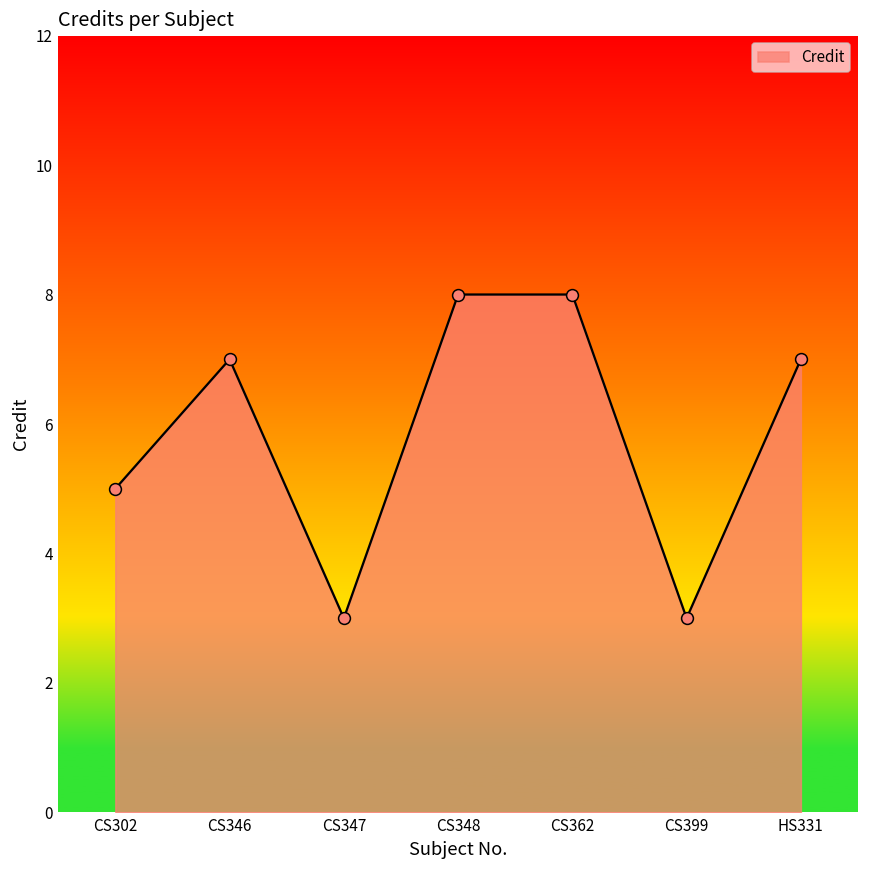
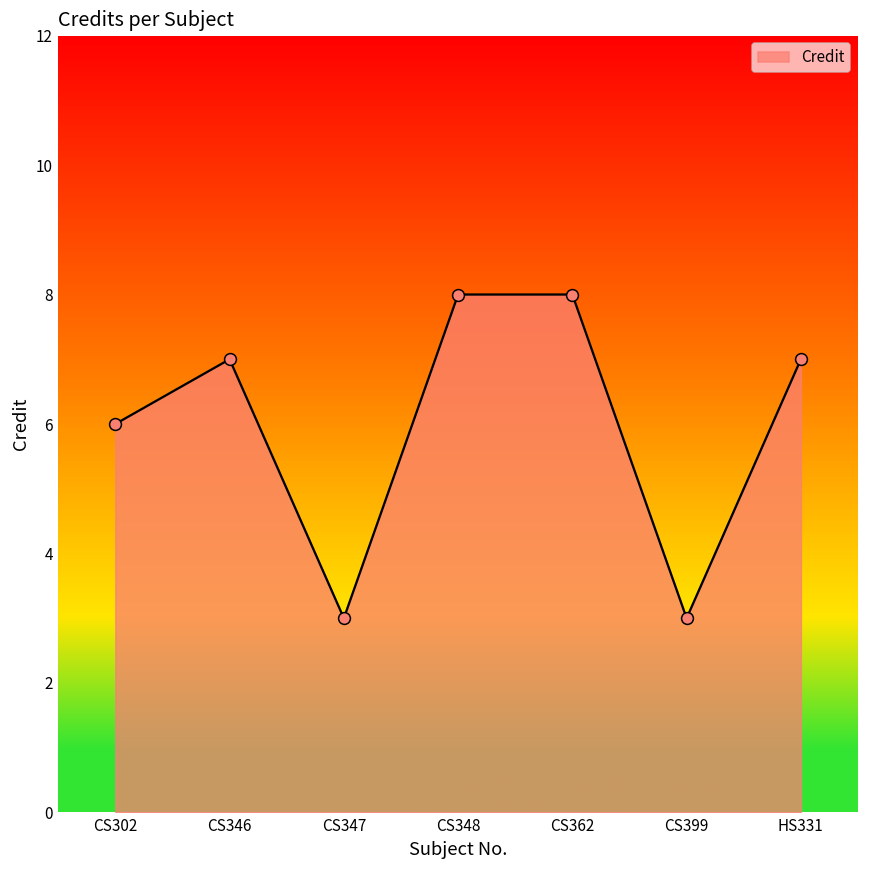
  {
-   "CS302": 5,
+   "CS302": 6,
    "CS346": 7,
    "CS347": 3,
    "CS348": 8,
    "CS362": 8,
    "CS399": 3,
    "HS331": 7
  }
